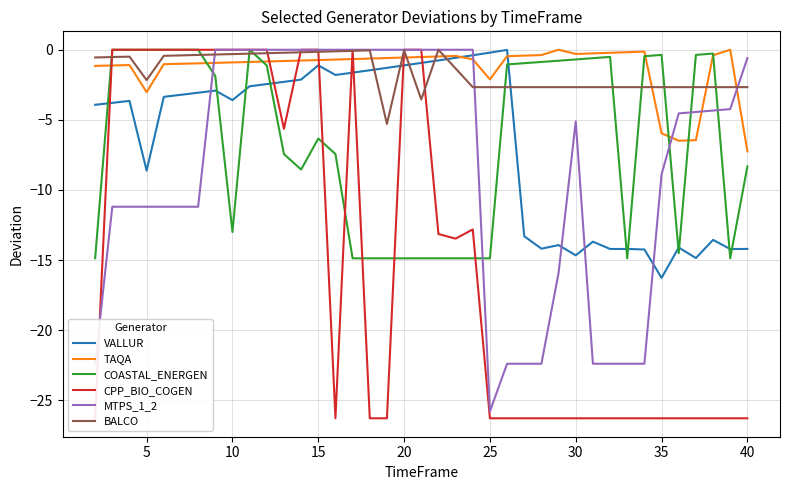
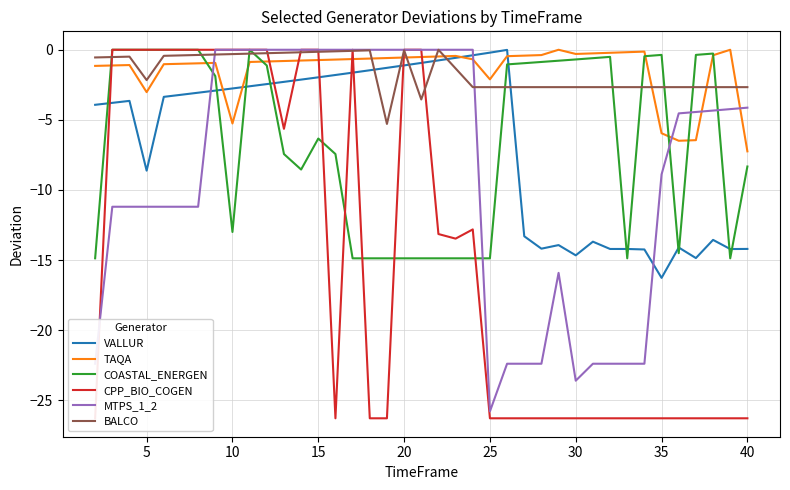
  {
    "VALLUR": {
      "5": -8.6,
-     "10": -3.6,
-     "15": -1.1,
+     "10": -2.8,
+     "15": -2.0,
      "20": -1.1,
      "25": -0.2,
      "30": -14.7,
      "35": -16.3,
      "40": -14.2
    },
    "TAQA": {
      "5": -3.0,
-     "10": -0.9,
+     "10": -5.3,
      "15": -0.7,
      "20": -0.6,
      "25": -2.1,
      "30": -0.3,
      "35": -6.0,
      "40": -7.2
    },
    "COASTAL_ENERGEN": {
      "10": -13.0,
      "15": -6.3,
      "20": -14.9,
      "25": -14.9,
      "30": -0.7,
      "35": -0.4,
      "40": -8.3
    },
    "CPP_BIO_COGEN": {
      "25": -26.3,
      "30": -26.3,
      "35": -26.3,
      "40": -26.3
    },
    "MTPS_1_2": {
      "5": -11.2,
      "25": -25.8,
-     "30": -5.1,
+     "30": -23.6,
      "35": -8.9,
-     "40": -0.6
+     "40": -4.1
    },
    "BALCO": {
      "5": -2.2,
      "10": -0.3,
      "25": -2.7,
      "30": -2.7,
      "35": -2.7,
      "40": -2.7
    }
  }
